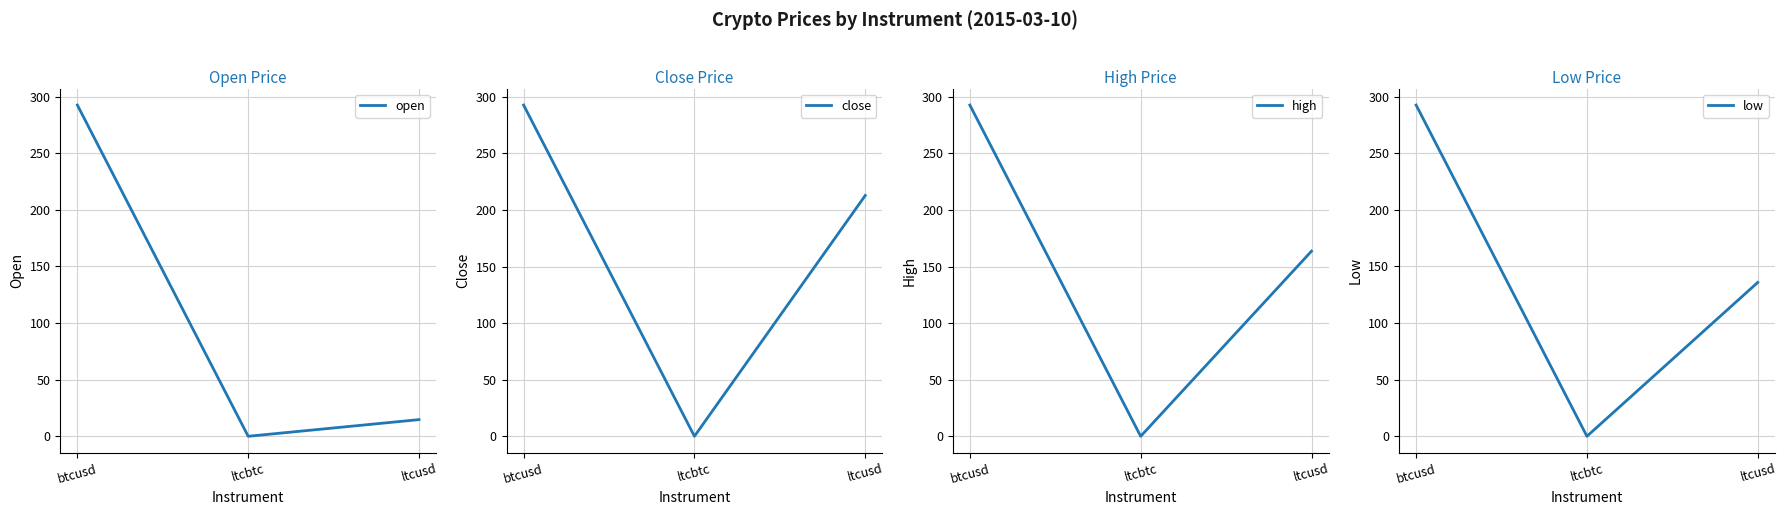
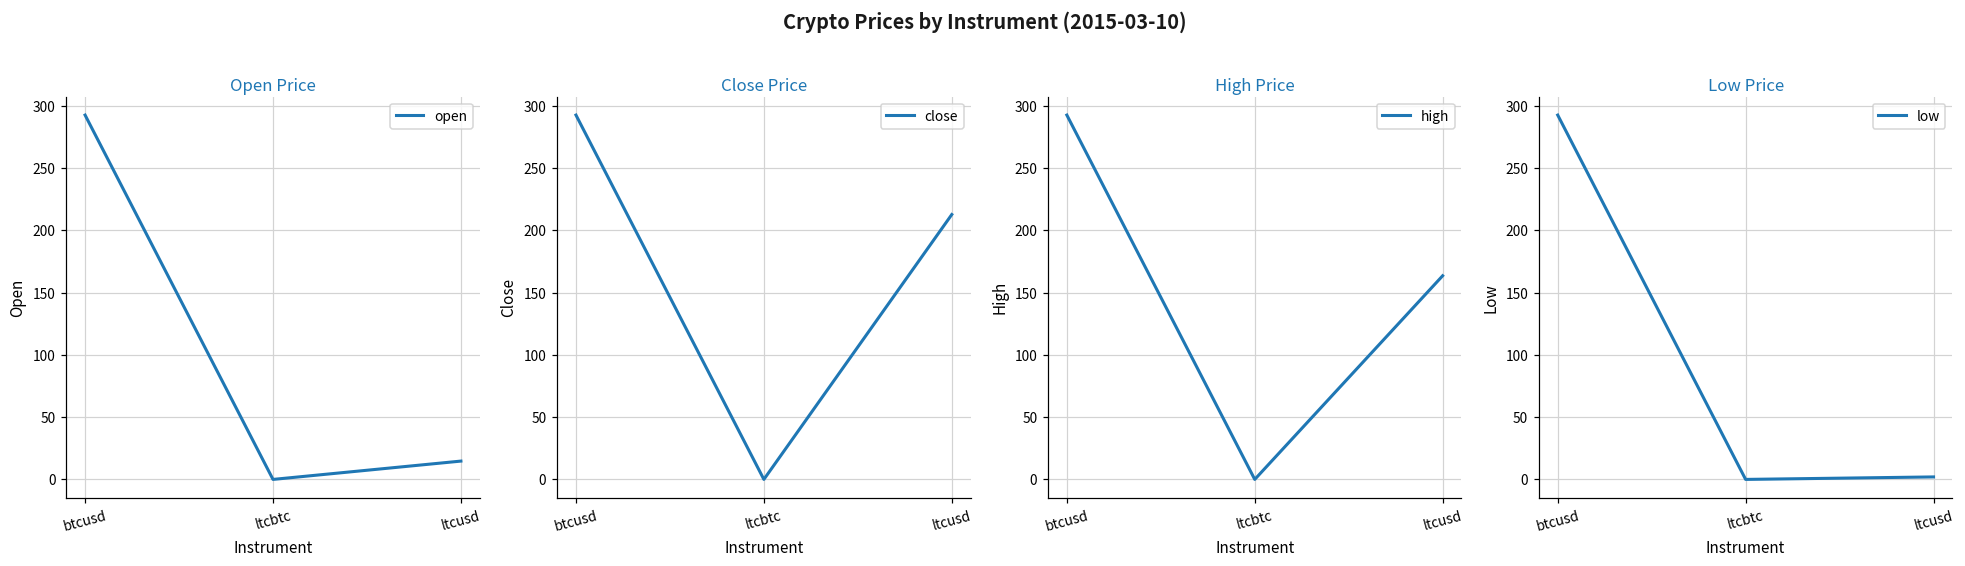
  {
    "Open Price": {
      "btcusd": 293,
      "ltcbtc": 0,
      "ltcusd": 15
    },
    "Close Price": {
      "btcusd": 293,
      "ltcbtc": 0,
      "ltcusd": 213
    },
    "High Price": {
      "btcusd": 293,
      "ltcbtc": 0,
      "ltcusd": 164
    },
    "Low Price": {
      "btcusd": 293,
      "ltcbtc": 0,
-     "ltcusd": 136
+     "ltcusd": 2
    }
  }
